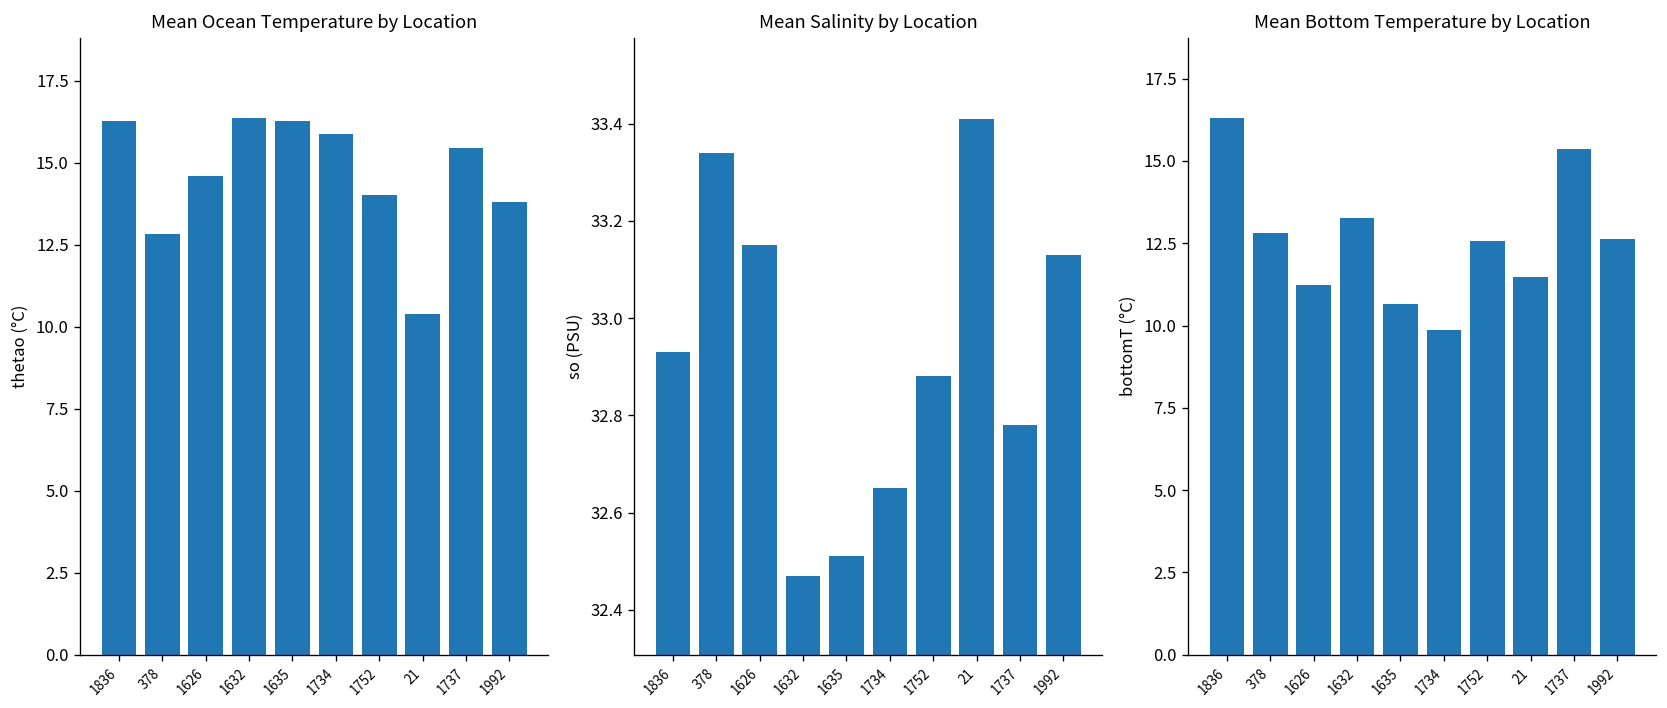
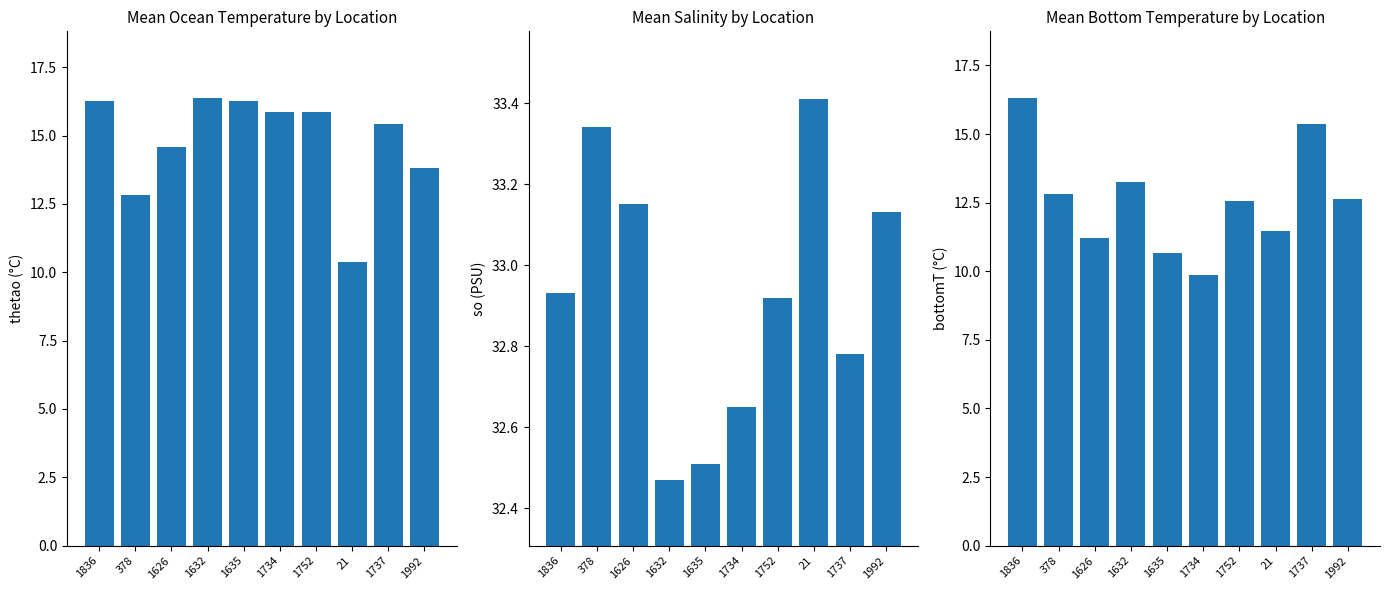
  {
    "Mean Ocean Temperature by Location": {
      "1836": 16.3,
      "378": 12.8,
      "1626": 14.6,
      "1632": 16.4,
      "1635": 16.3,
      "1734": 15.9,
-     "1752": 14.0,
+     "1752": 15.9,
      "21": 10.4,
      "1737": 15.4,
      "1992": 13.8
    },
    "Mean Salinity by Location": {
      "1836": 32.93,
      "378": 33.34,
      "1626": 33.15,
      "1632": 32.47,
      "1635": 32.51,
      "1734": 32.65,
-     "1752": 32.88,
+     "1752": 32.92,
      "21": 33.41,
      "1737": 32.78,
      "1992": 33.13
    },
    "Mean Bottom Temperature by Location": {
      "1836": 16.3,
      "378": 12.8,
      "1626": 11.2,
      "1632": 13.3,
      "1635": 10.7,
      "1734": 9.9,
      "1752": 12.6,
      "21": 11.5,
      "1737": 15.4,
      "1992": 12.6
    }
  }
